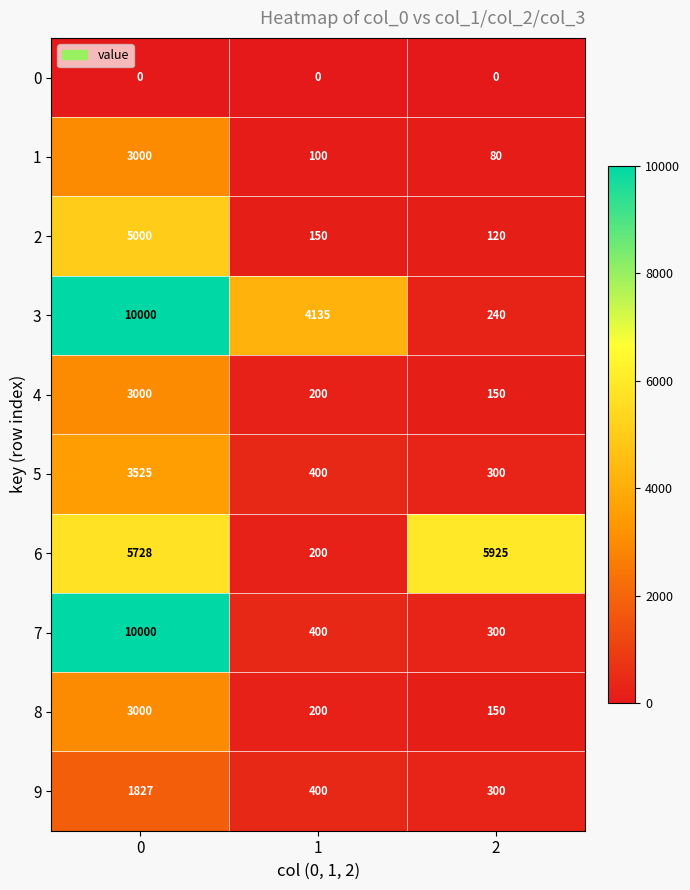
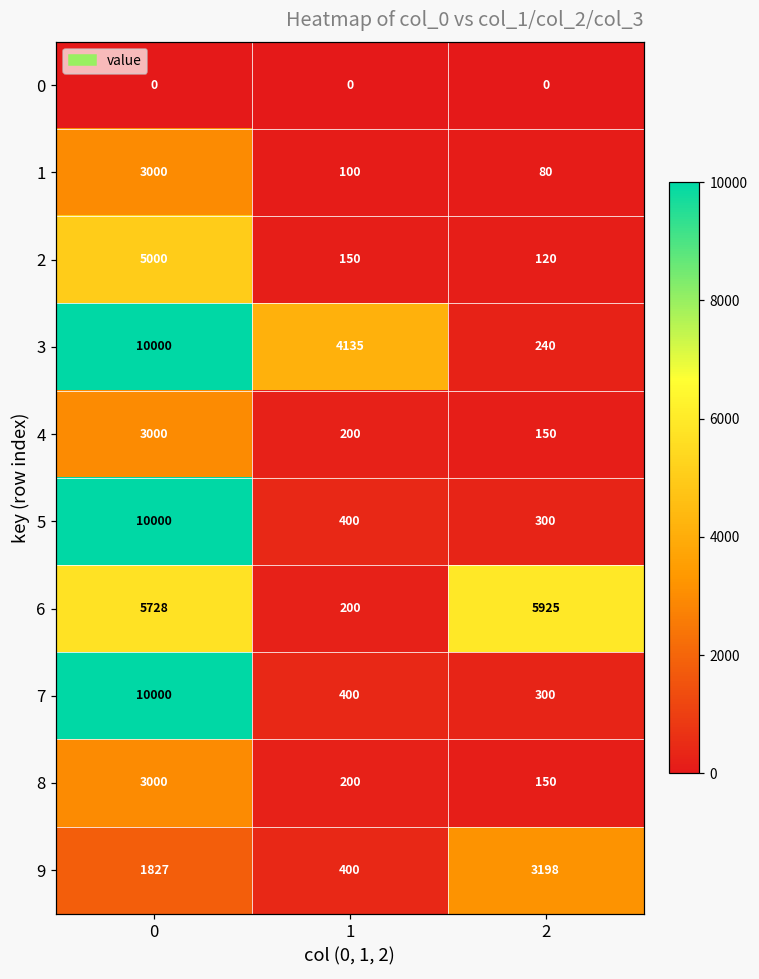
  {
    "0": {
      "0": 0,
      "1": 0,
      "2": 0
    },
    "1": {
      "0": 3000,
      "1": 100,
      "2": 80
    },
    "2": {
      "0": 5000,
      "1": 150,
      "2": 120
    },
    "3": {
      "0": 10000,
      "1": 4135,
      "2": 240
    },
    "4": {
      "0": 3000,
      "1": 200,
      "2": 150
    },
    "5": {
-     "0": 3525,
+     "0": 10000,
      "1": 400,
      "2": 300
    },
    "6": {
      "0": 5728,
      "1": 200,
      "2": 5925
    },
    "7": {
      "0": 10000,
      "1": 400,
      "2": 300
    },
    "8": {
      "0": 3000,
      "1": 200,
      "2": 150
    },
    "9": {
      "0": 1827,
      "1": 400,
-     "2": 300
+     "2": 3198
    }
  }
